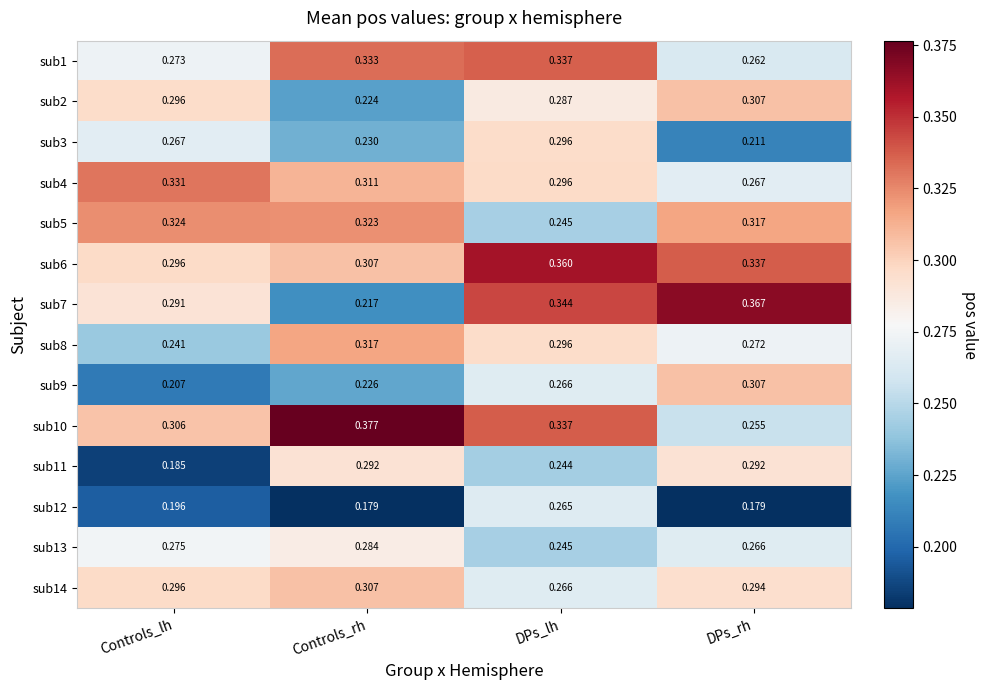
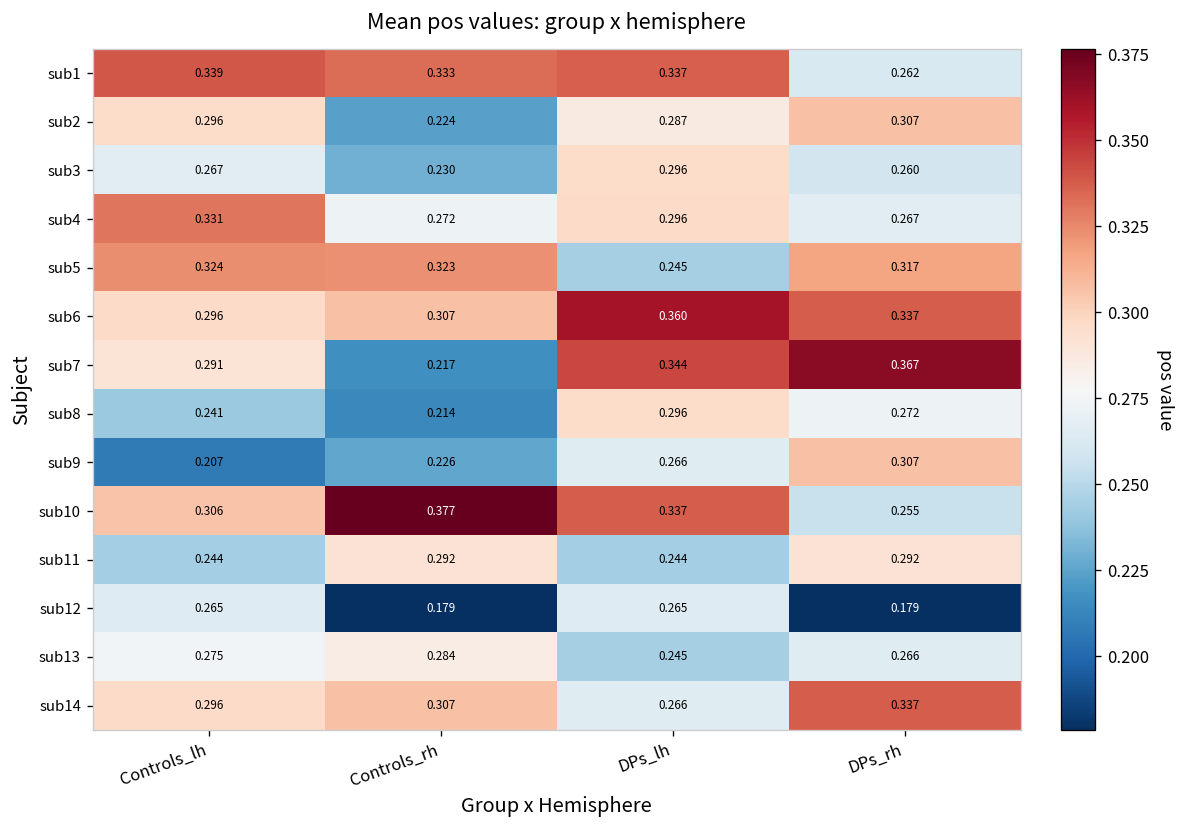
  {
    "sub1": {
-     "Controls_lh": 0.273,
+     "Controls_lh": 0.339,
      "Controls_rh": 0.333,
      "DPs_lh": 0.337,
      "DPs_rh": 0.262
    },
    "sub2": {
      "Controls_lh": 0.296,
      "Controls_rh": 0.224,
      "DPs_lh": 0.287,
      "DPs_rh": 0.307
    },
    "sub3": {
      "Controls_lh": 0.267,
      "Controls_rh": 0.230,
      "DPs_lh": 0.296,
-     "DPs_rh": 0.211
+     "DPs_rh": 0.260
    },
    "sub4": {
      "Controls_lh": 0.331,
-     "Controls_rh": 0.311,
+     "Controls_rh": 0.272,
      "DPs_lh": 0.296,
      "DPs_rh": 0.267
    },
    "sub5": {
      "Controls_lh": 0.324,
      "Controls_rh": 0.323,
      "DPs_lh": 0.245,
      "DPs_rh": 0.317
    },
    "sub6": {
      "Controls_lh": 0.296,
      "Controls_rh": 0.307,
      "DPs_lh": 0.360,
      "DPs_rh": 0.337
    },
    "sub7": {
      "Controls_lh": 0.291,
      "Controls_rh": 0.217,
      "DPs_lh": 0.344,
      "DPs_rh": 0.367
    },
    "sub8": {
      "Controls_lh": 0.241,
-     "Controls_rh": 0.317,
+     "Controls_rh": 0.214,
      "DPs_lh": 0.296,
      "DPs_rh": 0.272
    },
    "sub9": {
      "Controls_lh": 0.207,
      "Controls_rh": 0.226,
      "DPs_lh": 0.266,
      "DPs_rh": 0.307
    },
    "sub10": {
      "Controls_lh": 0.306,
      "Controls_rh": 0.377,
      "DPs_lh": 0.337,
      "DPs_rh": 0.255
    },
    "sub11": {
-     "Controls_lh": 0.185,
+     "Controls_lh": 0.244,
      "Controls_rh": 0.292,
      "DPs_lh": 0.244,
      "DPs_rh": 0.292
    },
    "sub12": {
-     "Controls_lh": 0.196,
+     "Controls_lh": 0.265,
      "Controls_rh": 0.179,
      "DPs_lh": 0.265,
      "DPs_rh": 0.179
    },
    "sub13": {
      "Controls_lh": 0.275,
      "Controls_rh": 0.284,
      "DPs_lh": 0.245,
      "DPs_rh": 0.266
    },
    "sub14": {
      "Controls_lh": 0.296,
      "Controls_rh": 0.307,
      "DPs_lh": 0.266,
-     "DPs_rh": 0.294
+     "DPs_rh": 0.337
    }
  }
